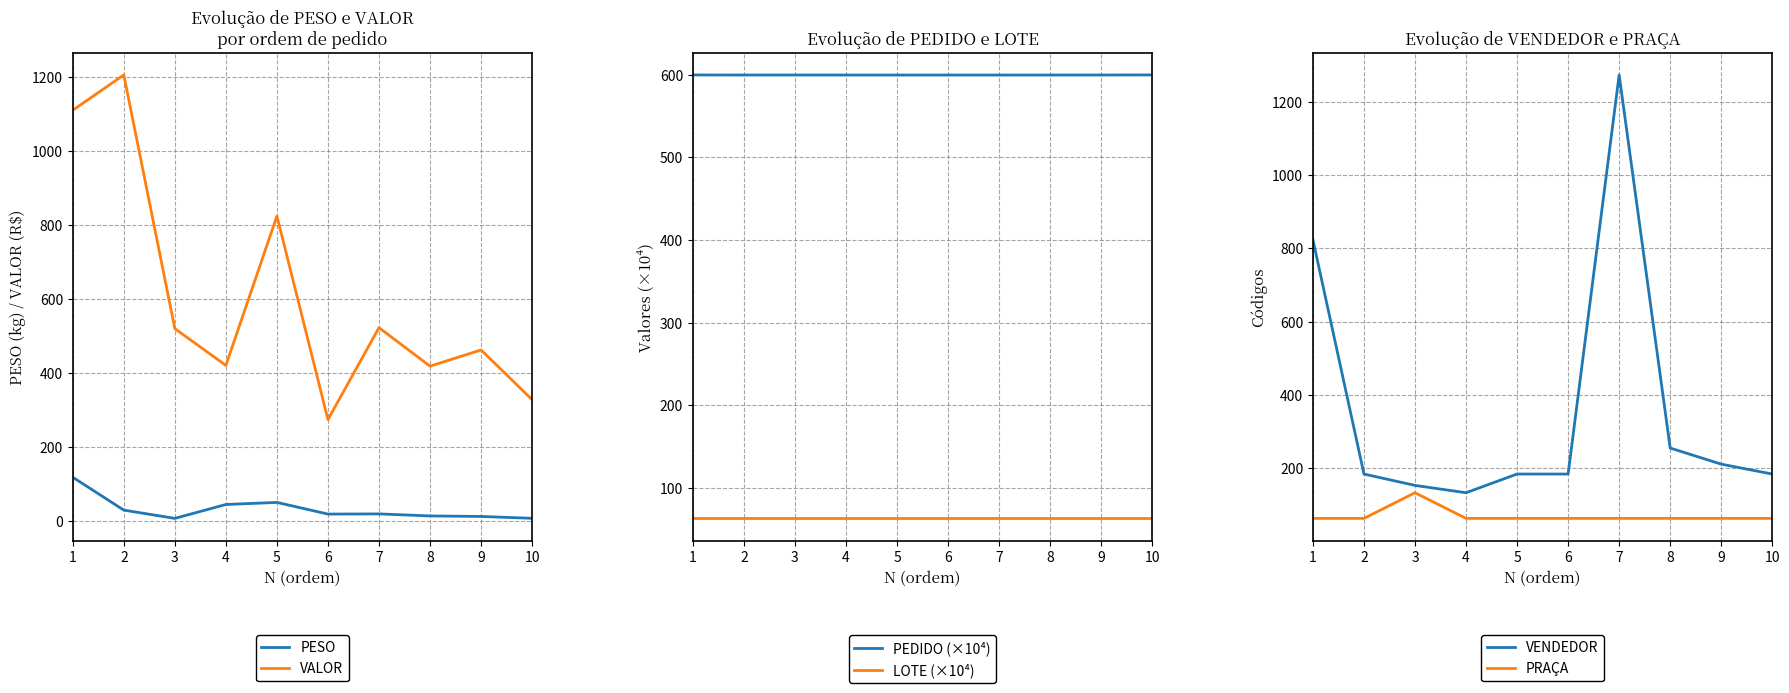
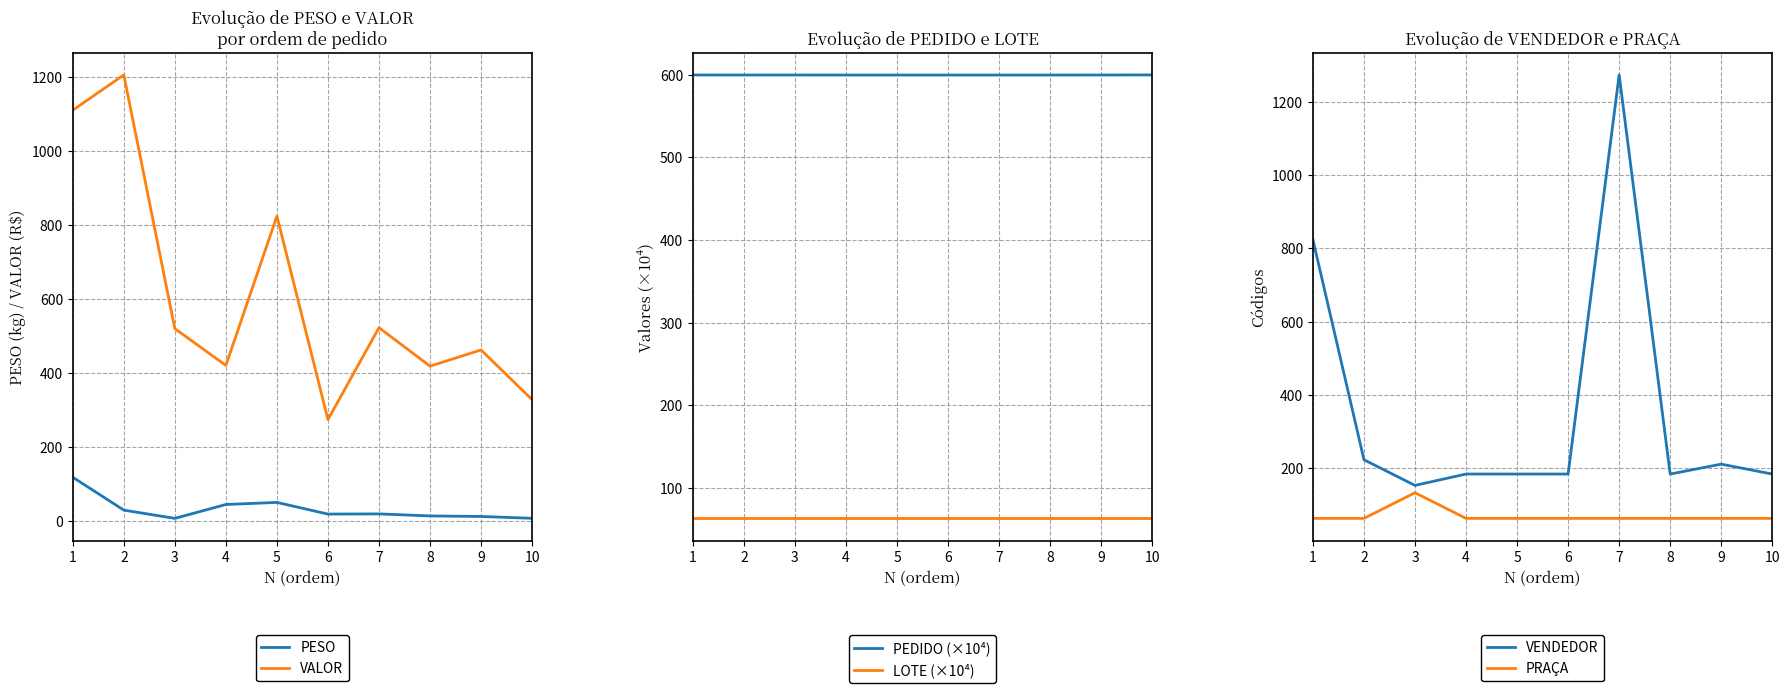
  {
    "Evolução de PESO e VALOR por ordem de pedido": {
      "PESO": {
        "1": 120,
        "2": 30,
        "3": 10,
        "4": 40,
        "5": 50,
        "6": 20,
        "7": 20,
        "8": 10,
        "9": 10,
        "10": 10
      },
      "VALOR": {
        "1": 1110,
        "2": 1210,
        "3": 520,
        "4": 420,
        "5": 820,
        "6": 270,
        "7": 520,
        "8": 420,
        "9": 460,
        "10": 330
      }
    },
    "Evolução de PEDIDO e LOTE": {
      "PEDIDO (×10⁴)": {
        "1": 600,
        "2": 600,
        "3": 600,
        "4": 600,
        "5": 600,
        "6": 600,
        "7": 600,
        "8": 600,
        "9": 600,
        "10": 600
      },
      "LOTE (×10⁴)": {
        "1": 60,
        "2": 60,
        "3": 60,
        "4": 60,
        "5": 60,
        "6": 60,
        "7": 60,
        "8": 60,
        "9": 60,
        "10": 60
      }
    },
    "Evolução de VENDEDOR e PRAÇA": {
      "VENDEDOR": {
        "1": 820,
-       "2": 180,
+       "2": 220,
        "3": 150,
-       "4": 130,
+       "4": 180,
        "5": 180,
        "6": 180,
        "7": 1270,
-       "8": 260,
+       "8": 180,
        "9": 210,
        "10": 180
      },
      "PRAÇA": {
        "1": 60,
        "2": 60,
        "3": 130,
        "4": 60,
        "5": 60,
        "6": 60,
        "7": 60,
        "8": 60,
        "9": 60,
        "10": 60
      }
    }
  }
